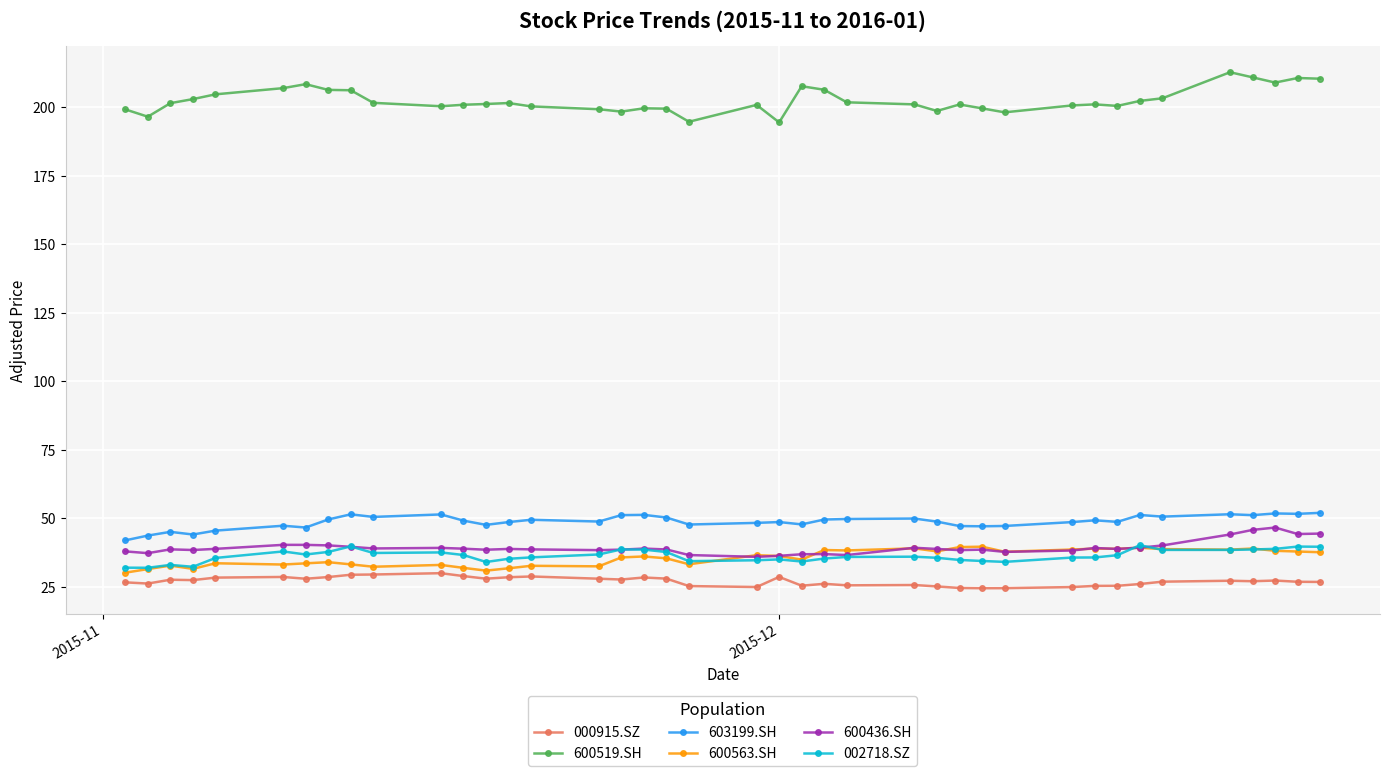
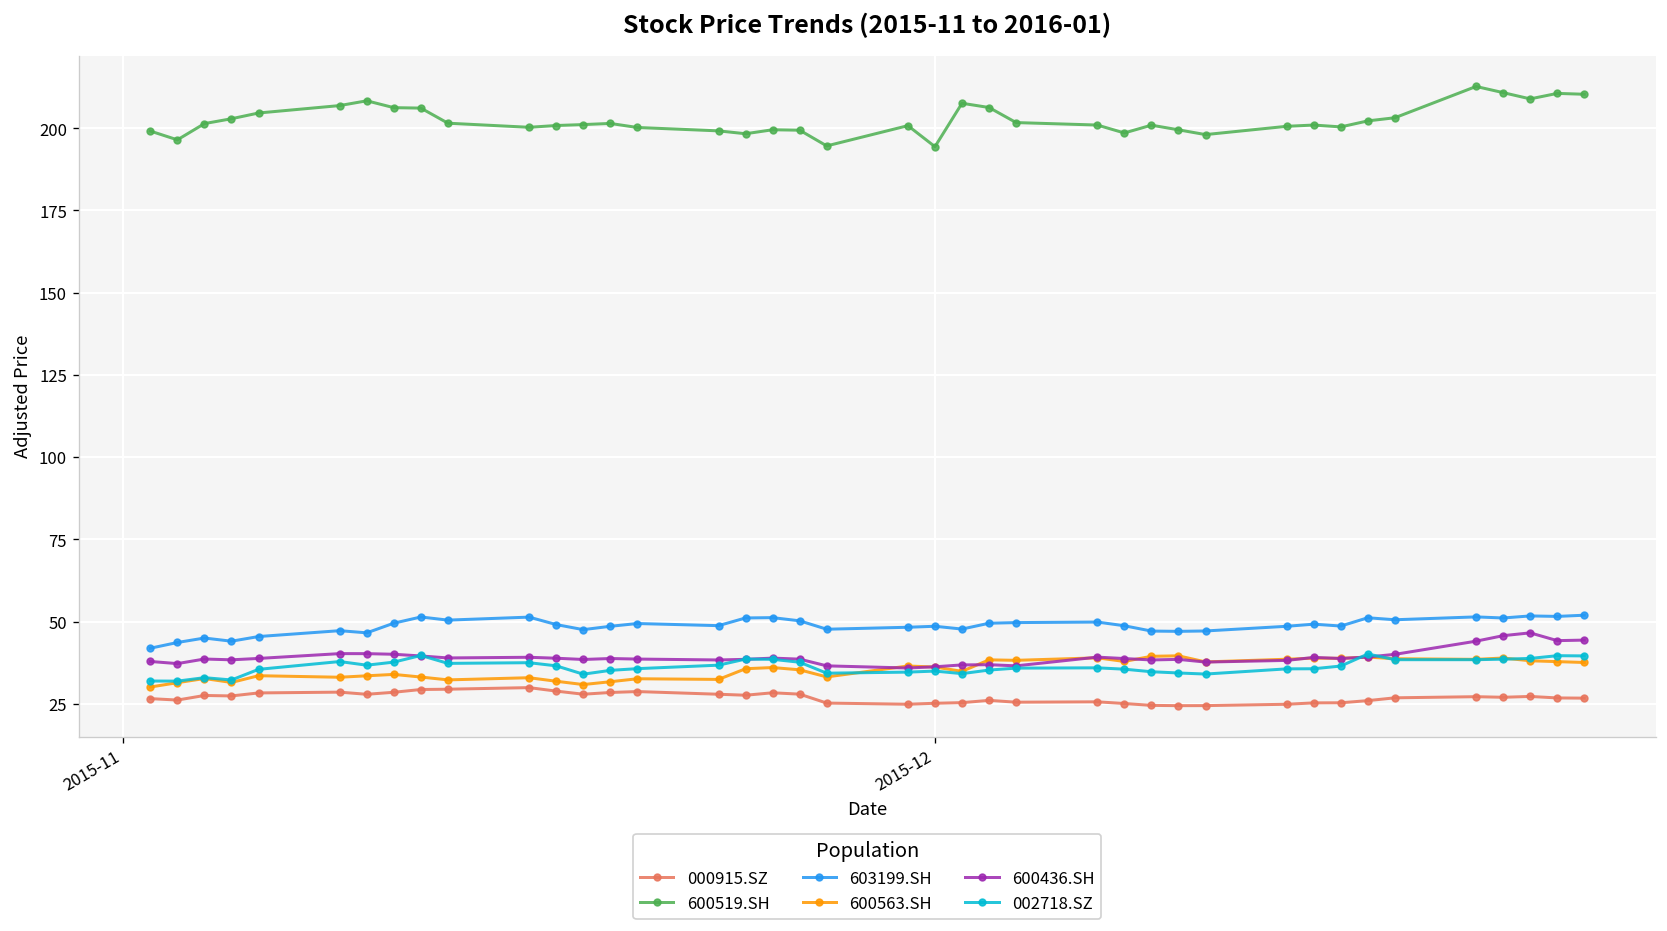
  {
    "000915.SZ": {
-     "2015-12": 29
+     "2015-12": 25
    },
    "600519.SH": {
      "2015-12": 194
    }
  }
